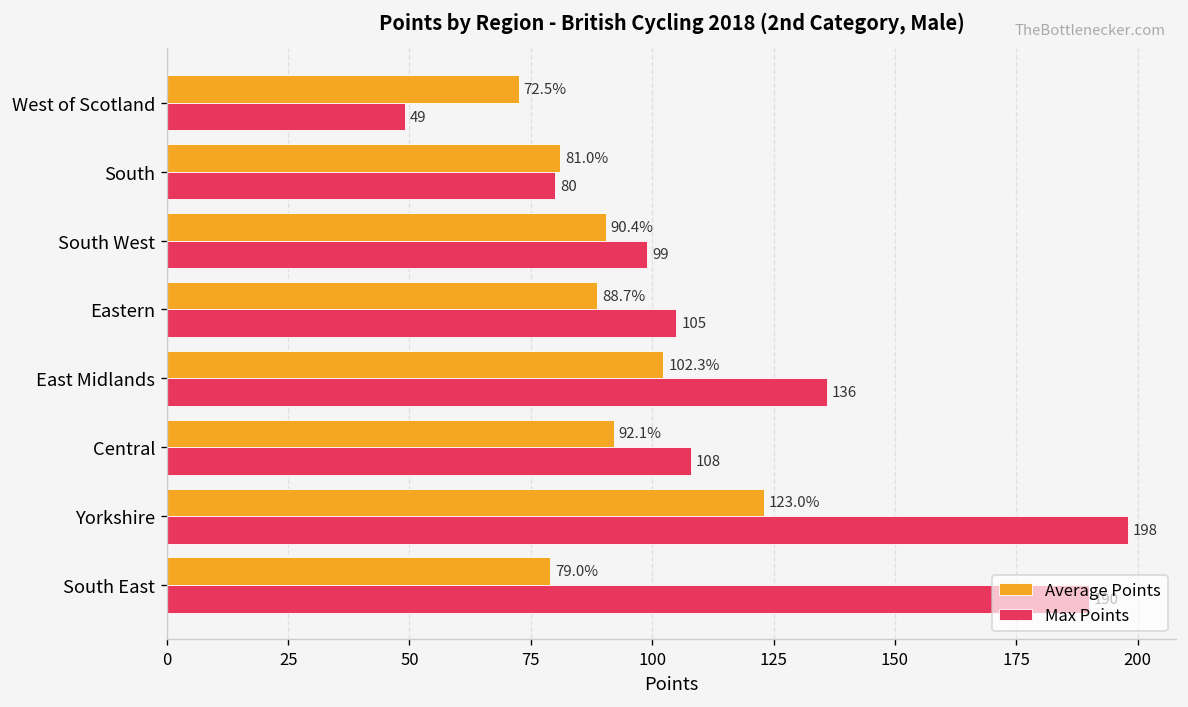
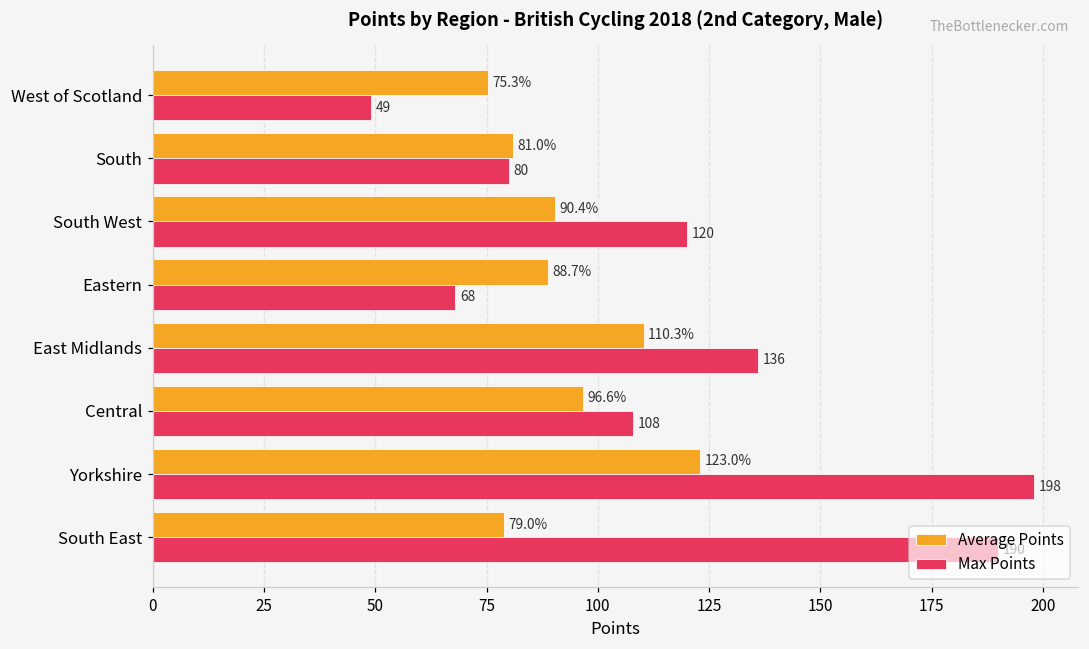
  {
    "Average Points": {
-     "West of Scotland": "72.5%",
+     "West of Scotland": "75.3%",
      "South": "81.0%",
      "South West": "90.4%",
      "Eastern": "88.7%",
-     "East Midlands": "102.3%",
-     "Central": "92.1%",
+     "East Midlands": "110.3%",
+     "Central": "96.6%",
      "Yorkshire": "123.0%",
      "South East": "79.0%"
    },
    "Max Points": {
      "West of Scotland": "49",
      "South": "80",
-     "South West": "99",
-     "Eastern": "105",
+     "South West": "120",
+     "Eastern": "68",
      "East Midlands": "136",
      "Central": "108",
      "Yorkshire": "198"
    }
  }
